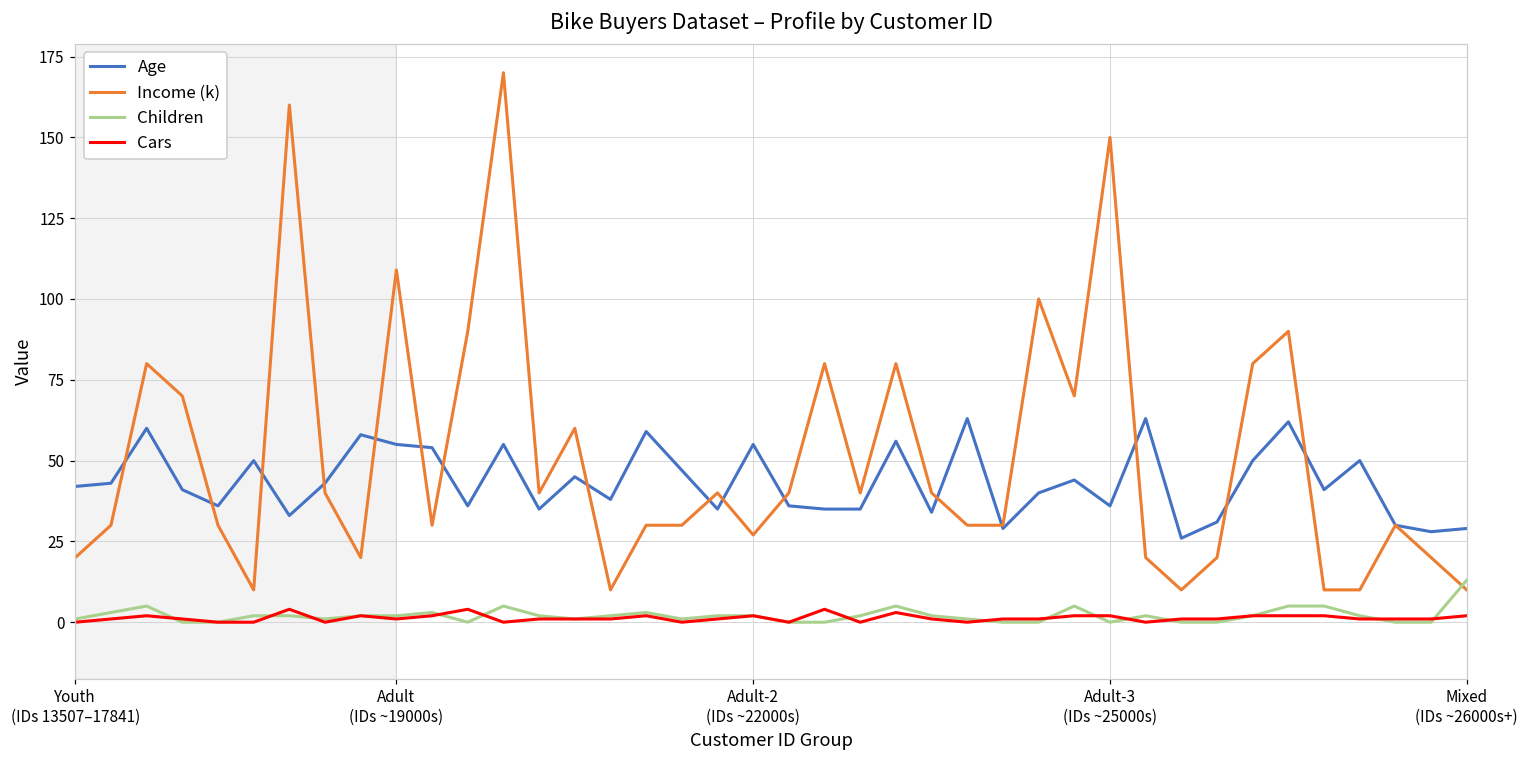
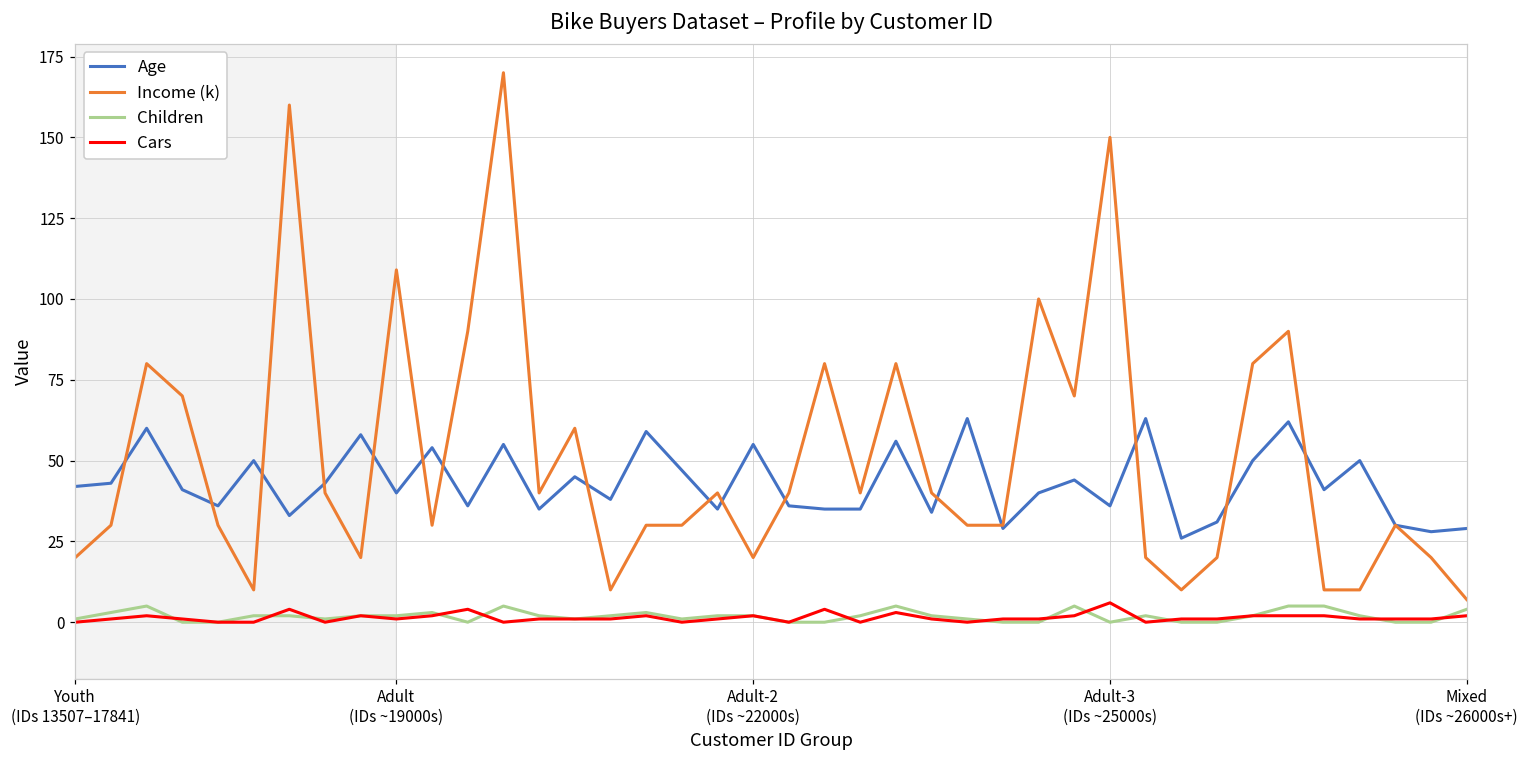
  {
    "Age": {
      "Youth (IDs 13507–17841)": 42,
-     "Adult (IDs ~19000s)": 55,
+     "Adult (IDs ~19000s)": 40,
      "Adult-2 (IDs ~22000s)": 55,
      "Adult-3 (IDs ~25000s)": 36,
      "Mixed (IDs ~26000s+)": 29
    },
    "Income (k)": {
      "Youth (IDs 13507–17841)": 20,
      "Adult (IDs ~19000s)": 109,
-     "Adult-2 (IDs ~22000s)": 27,
+     "Adult-2 (IDs ~22000s)": 20,
      "Adult-3 (IDs ~25000s)": 150,
-     "Mixed (IDs ~26000s+)": 10
+     "Mixed (IDs ~26000s+)": 7
    },
    "Children": {
      "Youth (IDs 13507–17841)": 1,
      "Adult (IDs ~19000s)": 2,
      "Adult-3 (IDs ~25000s)": 0,
-     "Mixed (IDs ~26000s+)": 13
+     "Mixed (IDs ~26000s+)": 4
    },
    "Cars": {
      "Youth (IDs 13507–17841)": 0,
      "Adult (IDs ~19000s)": 1,
-     "Adult-3 (IDs ~25000s)": 2,
+     "Adult-3 (IDs ~25000s)": 6,
      "Mixed (IDs ~26000s+)": 2
    }
  }
